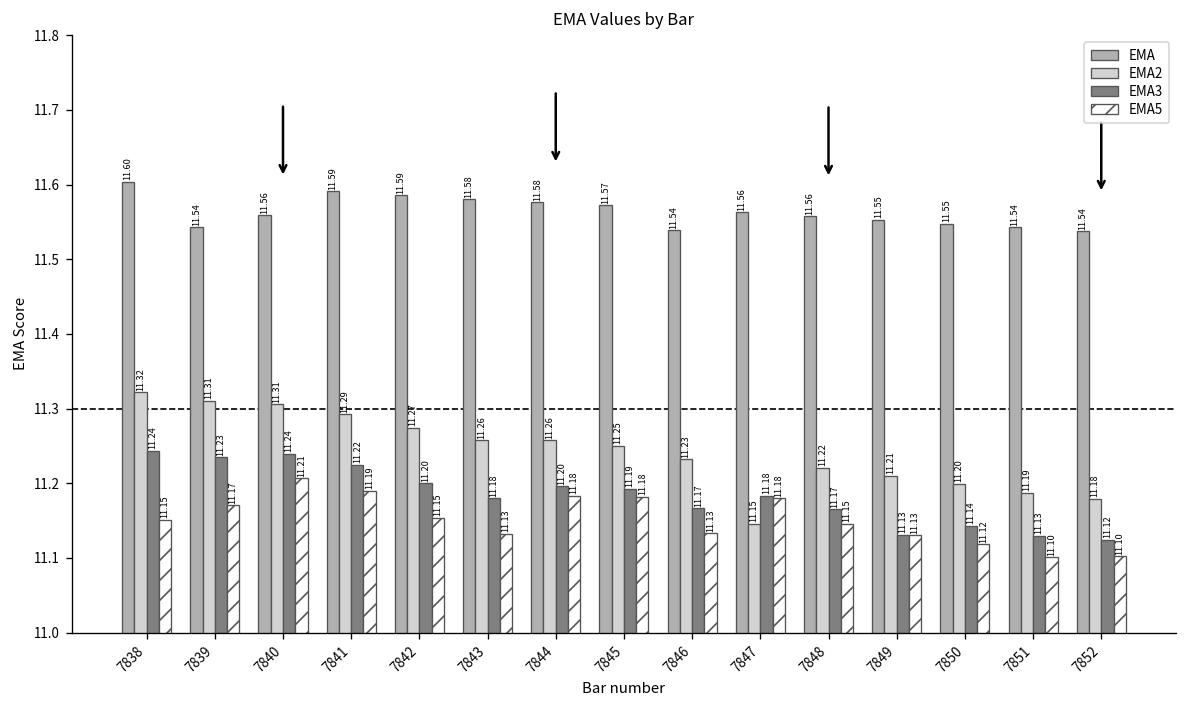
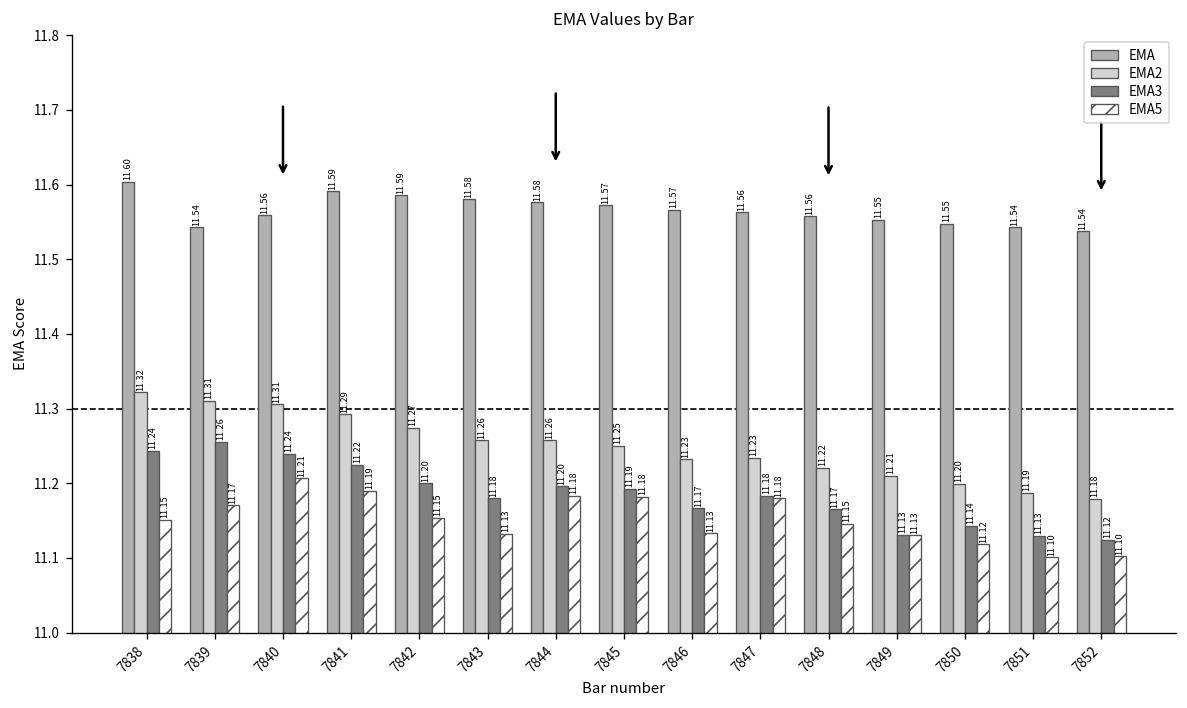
  {
    "EMA": {
      "7838": 11.60,
      "7839": 11.54,
      "7840": 11.56,
      "7841": 11.59,
      "7842": 11.59,
      "7843": 11.58,
      "7844": 11.58,
      "7845": 11.57,
-     "7846": 11.54,
+     "7846": 11.57,
      "7847": 11.56,
      "7848": 11.56,
      "7849": 11.55,
      "7850": 11.55,
      "7851": 11.54,
      "7852": 11.54
    },
    "EMA2": {
      "7838": 11.32,
      "7839": 11.31,
      "7840": 11.31,
      "7841": 11.29,
      "7842": 11.27,
      "7843": 11.26,
      "7844": 11.26,
      "7845": 11.25,
      "7846": 11.23,
-     "7847": 11.15,
+     "7847": 11.23,
      "7848": 11.22,
      "7849": 11.21,
      "7850": 11.20,
      "7851": 11.19,
      "7852": 11.18
    },
    "EMA3": {
      "7838": 11.24,
-     "7839": 11.23,
+     "7839": 11.26,
      "7840": 11.24,
      "7841": 11.22,
      "7842": 11.20,
      "7843": 11.18,
      "7844": 11.20,
      "7845": 11.19,
      "7846": 11.17,
      "7847": 11.18,
      "7848": 11.17,
      "7849": 11.13,
      "7850": 11.14,
      "7851": 11.13,
      "7852": 11.12
    },
    "EMA5": {
      "7838": 11.15,
      "7839": 11.17,
      "7840": 11.21,
      "7841": 11.19,
      "7842": 11.15,
      "7843": 11.13,
      "7844": 11.18,
      "7845": 11.18,
      "7846": 11.13,
      "7847": 11.18,
      "7848": 11.15,
      "7849": 11.13,
      "7850": 11.12,
      "7851": 11.10,
      "7852": 11.10
    }
  }
